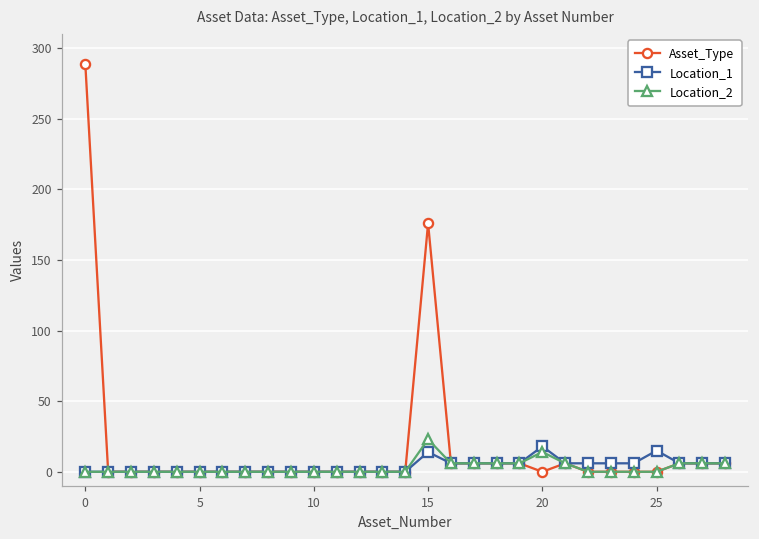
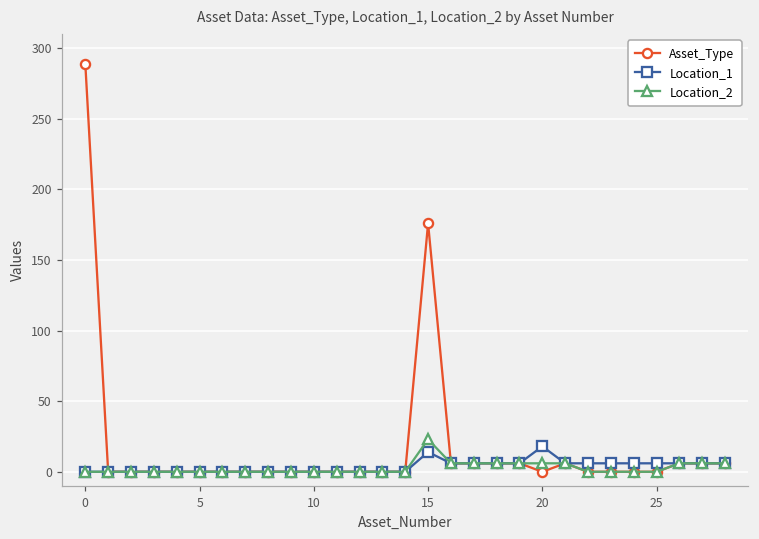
  {
    "Asset_Type": {
      "0": 289,
      "15": 176,
      "20": 0
    },
    "Location_1": {
      "15": 14,
      "20": 18,
-     "25": 15
+     "25": 6
    },
    "Location_2": {
      "15": 23,
-     "20": 14
+     "20": 6
    }
  }
